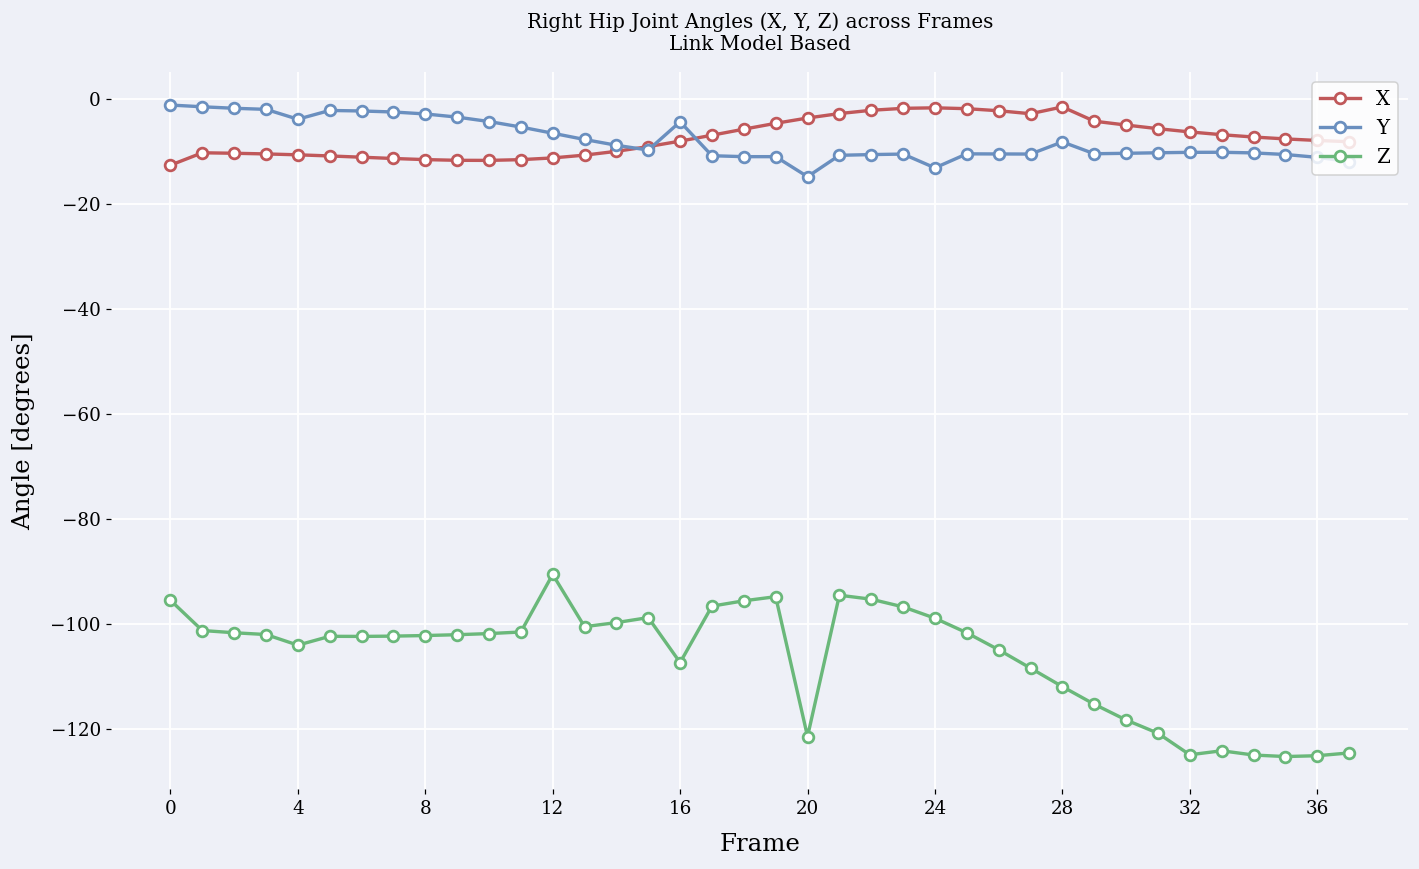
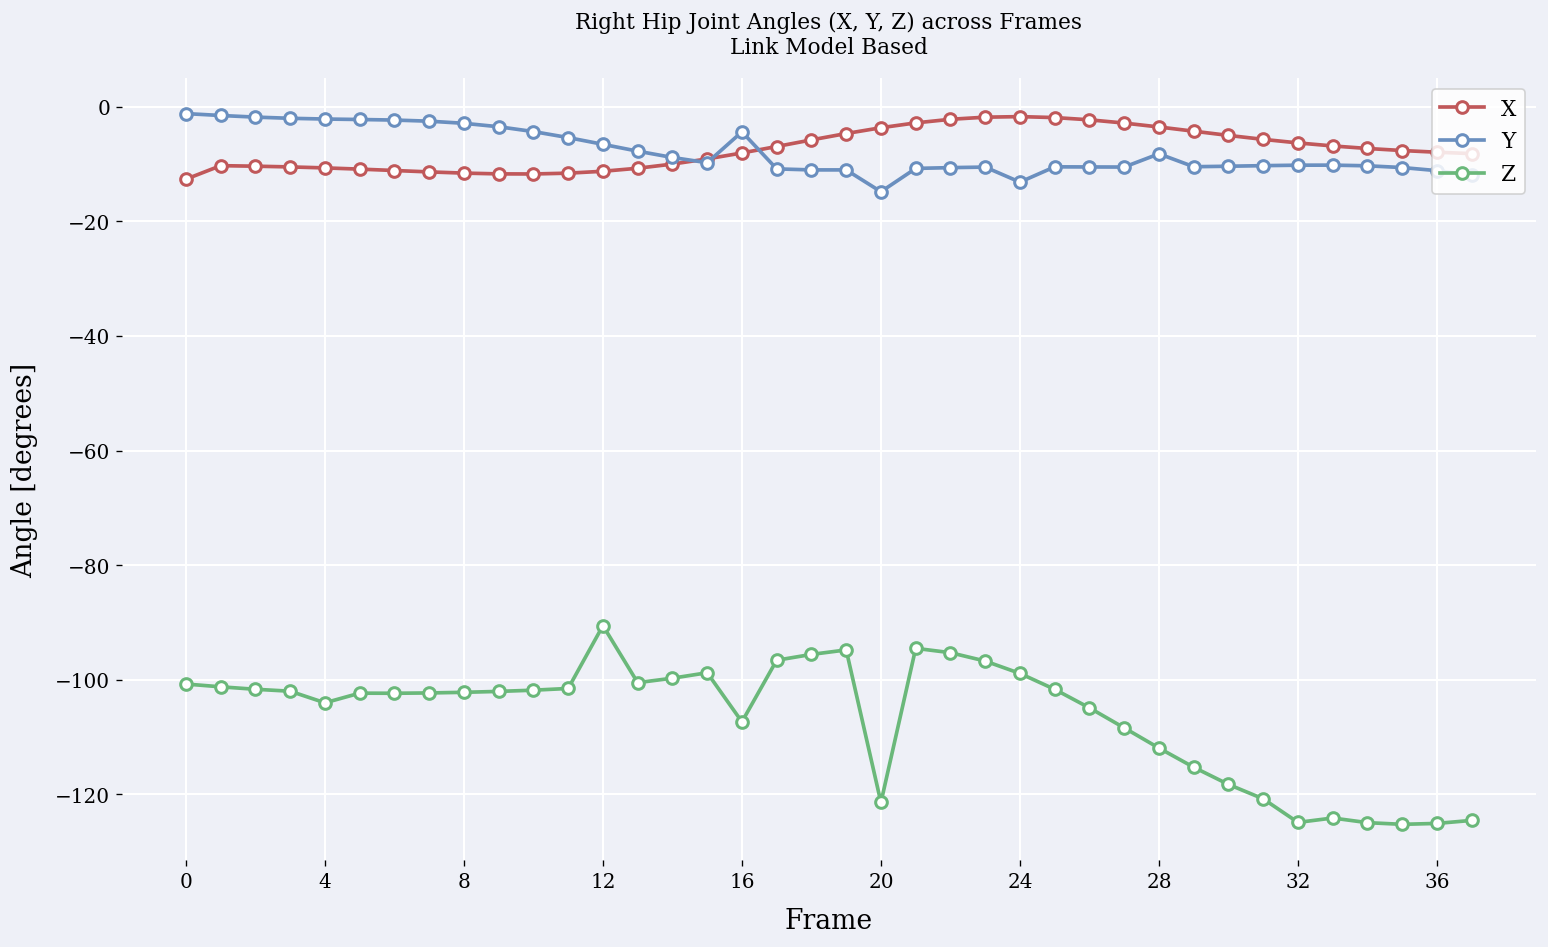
  {
    "X": {
      "0": -13,
      "4": -11,
      "8": -12,
      "12": -11,
      "16": -8,
      "20": -4,
      "24": -2,
-     "28": -2,
+     "28": -4,
      "32": -6
    },
    "Y": {
      "0": -1,
-     "4": -4,
+     "4": -2,
      "8": -3,
      "12": -7,
      "16": -4,
      "20": -15,
      "24": -13,
      "28": -8,
      "32": -10
    },
    "Z": {
-     "0": -95,
+     "0": -101,
      "4": -104,
      "8": -102,
      "12": -91,
      "16": -107,
      "20": -121,
      "24": -99,
      "28": -112,
      "32": -125,
      "36": -125
    }
  }
